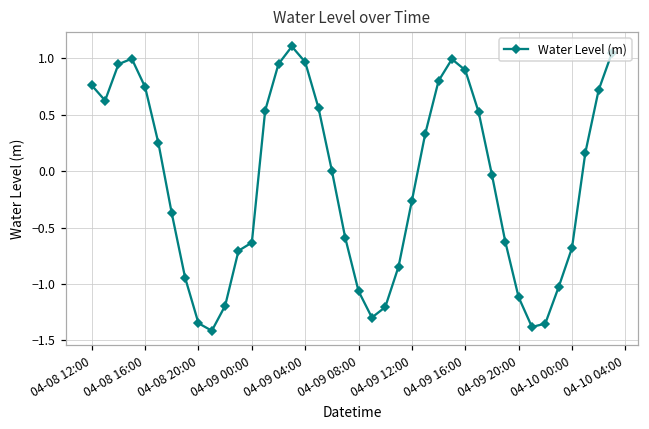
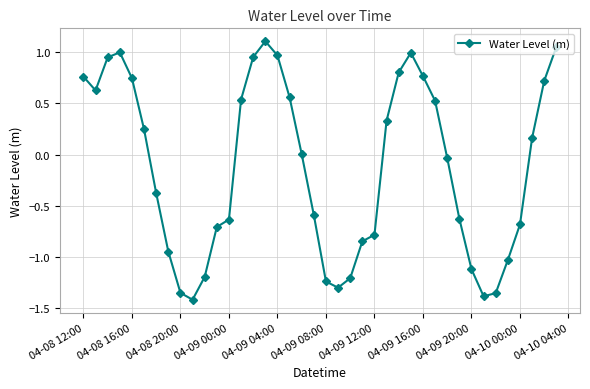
  {
    "04-08 12:00": 0.76,
    "04-08 16:00": 0.75,
    "04-08 20:00": -1.35,
    "04-09 00:00": -0.63,
    "04-09 04:00": 0.97,
-   "04-09 08:00": -1.06,
-   "04-09 12:00": -0.26,
-   "04-09 16:00": 0.90,
+   "04-09 08:00": -1.24,
+   "04-09 12:00": -0.78,
+   "04-09 16:00": 0.77,
    "04-09 20:00": -1.12,
    "04-10 00:00": -0.68
  }
